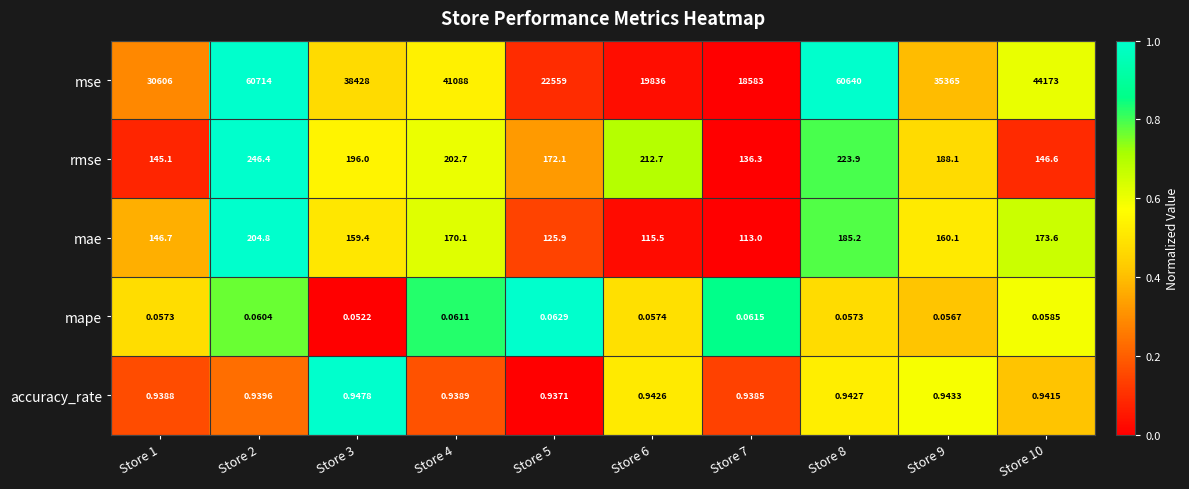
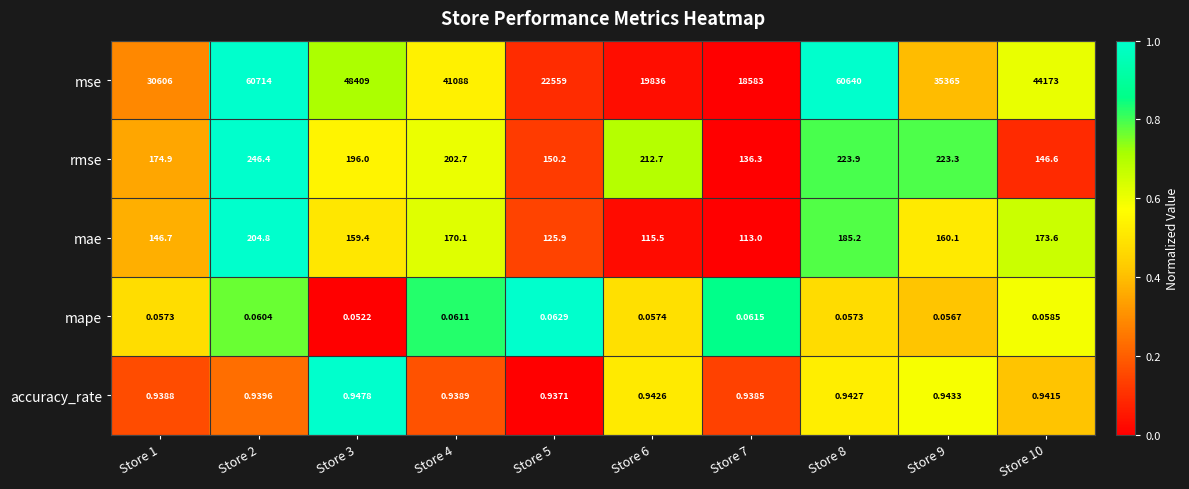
  {
    "mse": {
      "Store 1": 30606,
      "Store 2": 60714,
-     "Store 3": 38428,
+     "Store 3": 48409,
      "Store 4": 41088,
      "Store 5": 22559,
      "Store 6": 19836,
      "Store 7": 18583,
      "Store 8": 60640,
      "Store 9": 35365,
      "Store 10": 44173
    },
    "rmse": {
-     "Store 1": 145.1,
+     "Store 1": 174.9,
      "Store 2": 246.4,
      "Store 3": 196.0,
      "Store 4": 202.7,
-     "Store 5": 172.1,
+     "Store 5": 150.2,
      "Store 6": 212.7,
      "Store 7": 136.3,
      "Store 8": 223.9,
-     "Store 9": 188.1,
+     "Store 9": 223.3,
      "Store 10": 146.6
    },
    "mae": {
      "Store 1": 146.7,
      "Store 2": 204.8,
      "Store 3": 159.4,
      "Store 4": 170.1,
      "Store 5": 125.9,
      "Store 6": 115.5,
      "Store 7": 113.0,
      "Store 8": 185.2,
      "Store 9": 160.1,
      "Store 10": 173.6
    },
    "mape": {
      "Store 1": 0.0573,
      "Store 2": 0.0604,
      "Store 3": 0.0522,
      "Store 4": 0.0611,
      "Store 5": 0.0629,
      "Store 6": 0.0574,
      "Store 7": 0.0615,
      "Store 8": 0.0573,
      "Store 9": 0.0567,
      "Store 10": 0.0585
    },
    "accuracy_rate": {
      "Store 1": 0.9388,
      "Store 2": 0.9396,
      "Store 3": 0.9478,
      "Store 4": 0.9389,
      "Store 5": 0.9371,
      "Store 6": 0.9426,
      "Store 7": 0.9385,
      "Store 8": 0.9427,
      "Store 9": 0.9433,
      "Store 10": 0.9415
    }
  }
